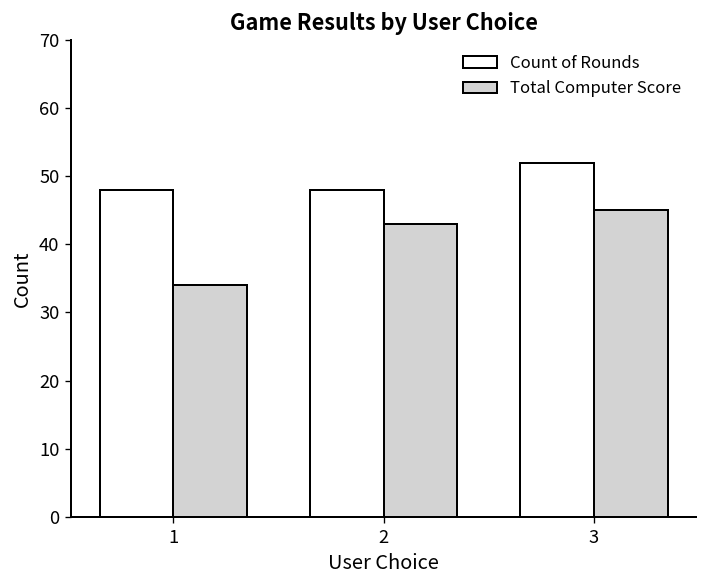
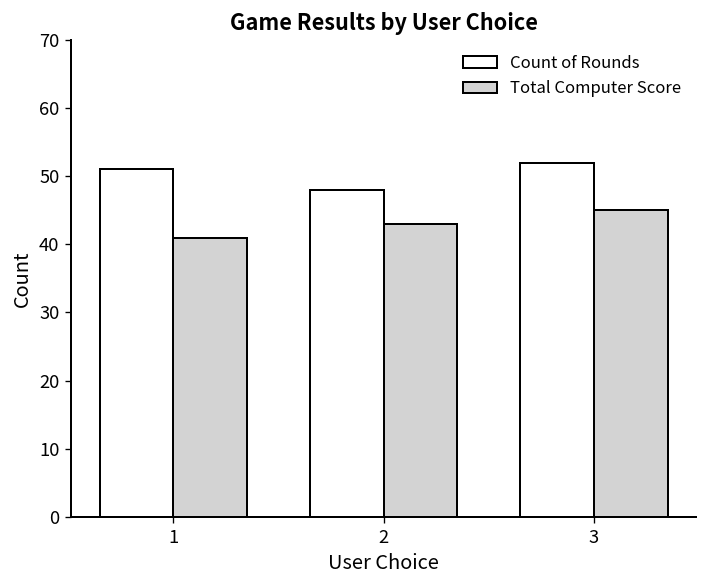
  {
    "Count of Rounds": {
-     "1": 48,
+     "1": 51,
      "2": 48,
      "3": 52
    },
    "Total Computer Score": {
-     "1": 34,
+     "1": 41,
      "2": 43,
      "3": 45
    }
  }
